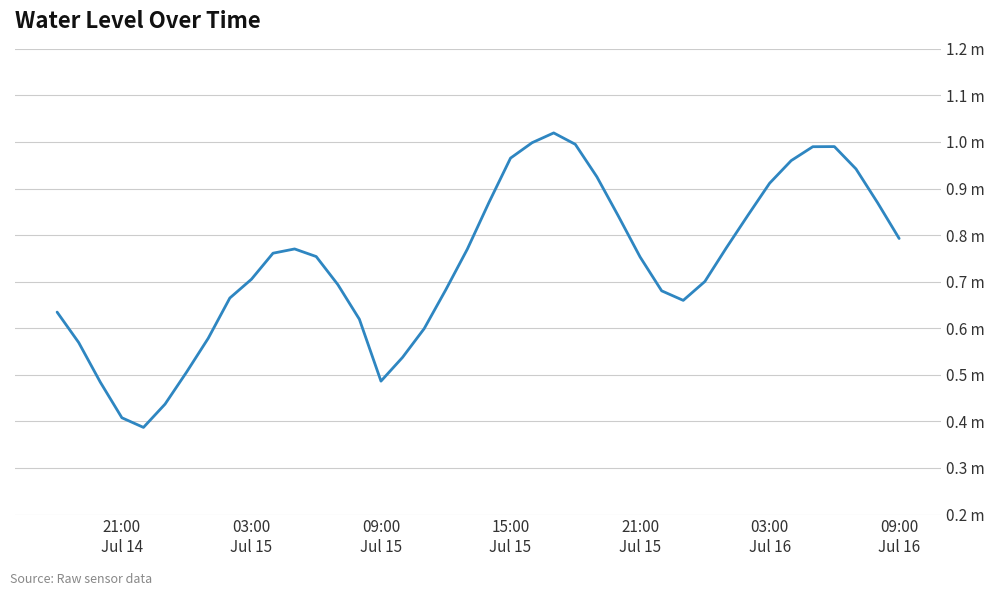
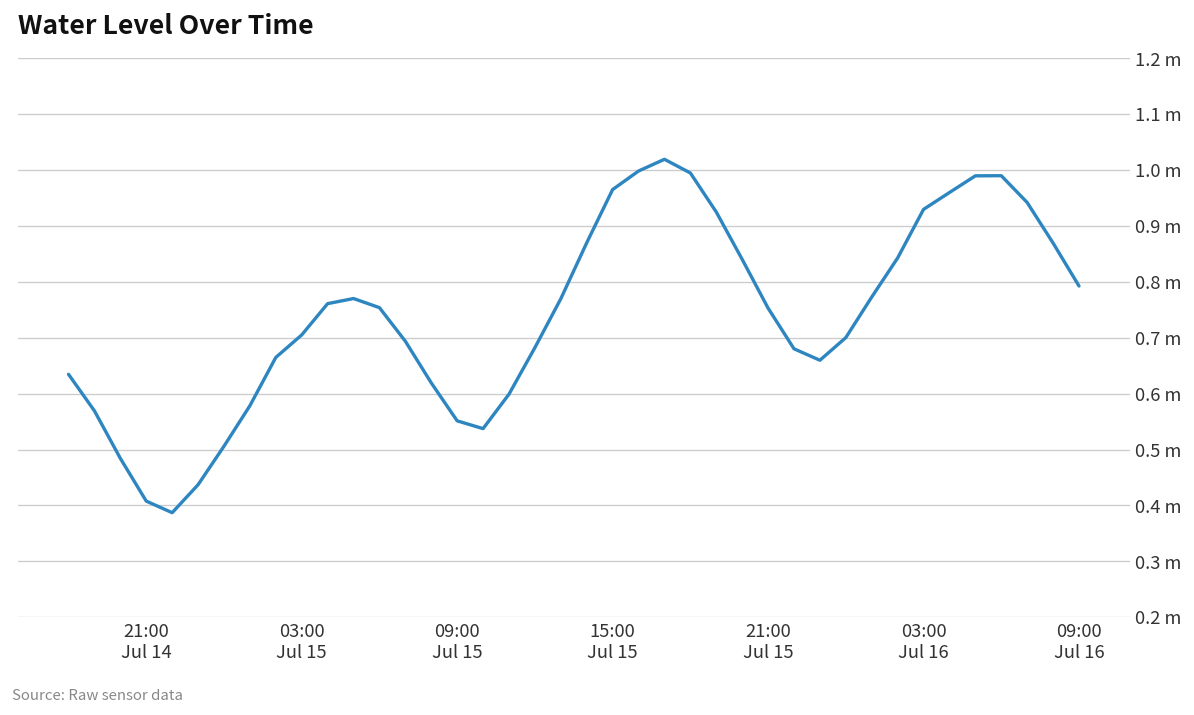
  {
    "21:00 Jul 14": "0.41 m",
    "03:00 Jul 15": "0.71 m",
-   "09:00 Jul 15": "0.49 m",
+   "09:00 Jul 15": "0.55 m",
    "15:00 Jul 15": "0.97 m",
    "21:00 Jul 15": "0.75 m",
-   "03:00 Jul 16": "0.91 m",
+   "03:00 Jul 16": "0.93 m",
    "09:00 Jul 16": "0.79 m"
  }
